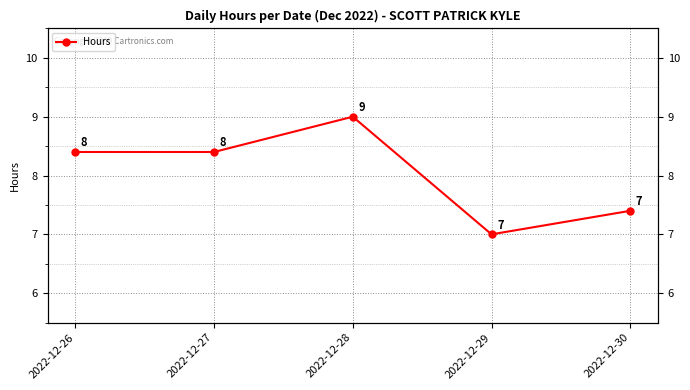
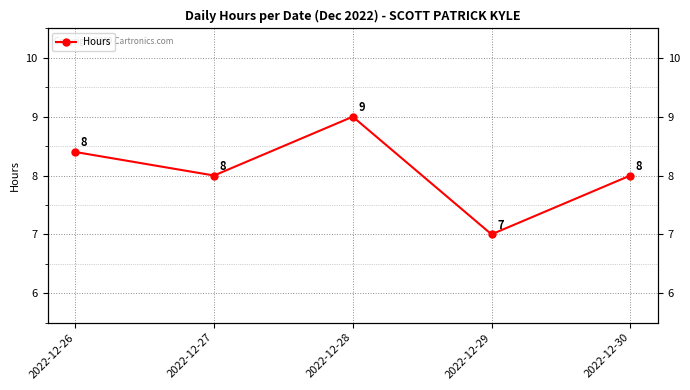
  {
    "2022-12-26": 8,
-   "2022-12-27": 8.4,
+   "2022-12-27": 8.0,
    "2022-12-28": 9,
    "2022-12-29": 7,
-   "2022-12-30": 7
+   "2022-12-30": 8
  }
